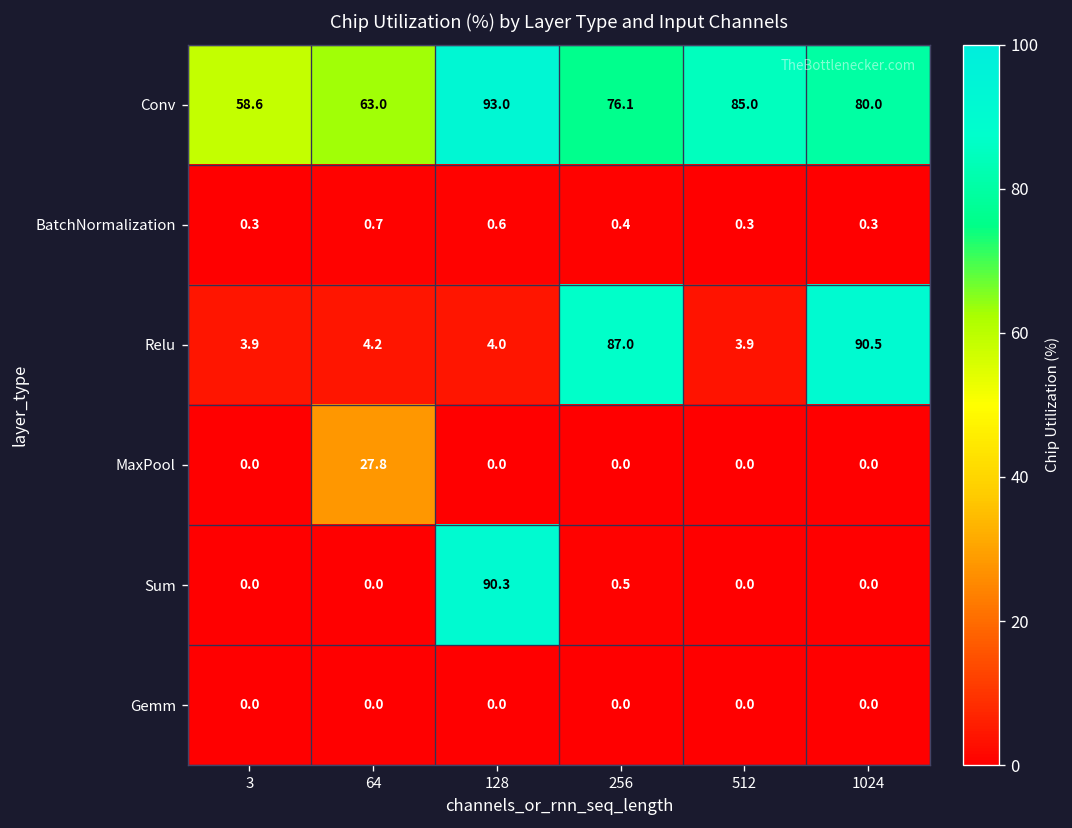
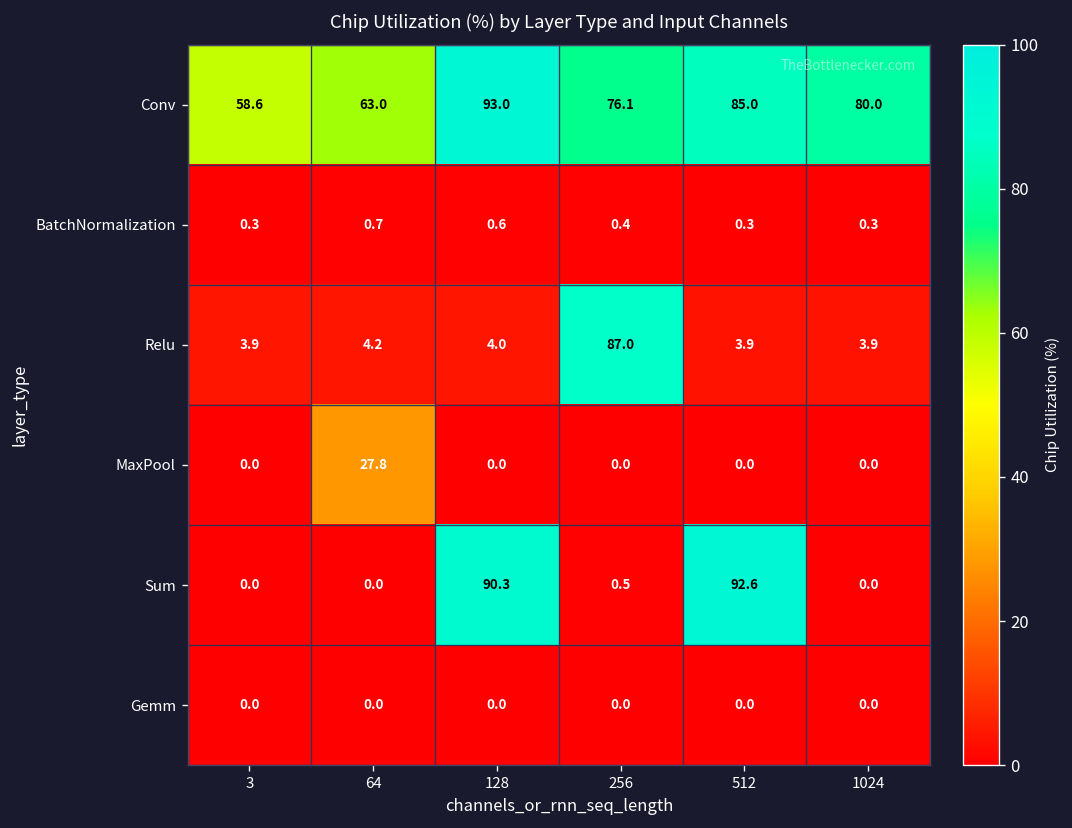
  {
    "Conv": {
      "3": 58.6,
      "64": 63.0,
      "128": 93.0,
      "256": 76.1,
      "512": 85.0
    },
    "BatchNormalization": {
      "3": 0.3,
      "64": 0.7,
      "128": 0.6,
      "256": 0.4,
      "512": 0.3,
      "1024": 0.3
    },
    "Relu": {
      "3": 3.9,
      "64": 4.2,
      "128": 4.0,
      "256": 87.0,
      "512": 3.9,
-     "1024": 90.5
+     "1024": 3.9
    },
    "MaxPool": {
      "3": 0.0,
      "64": 27.8,
      "128": 0.0,
      "256": 0.0,
      "512": 0.0,
      "1024": 0.0
    },
    "Sum": {
      "3": 0.0,
      "64": 0.0,
      "128": 90.3,
      "256": 0.5,
-     "512": 0.0,
+     "512": 92.6,
      "1024": 0.0
    },
    "Gemm": {
      "3": 0.0,
      "64": 0.0,
      "128": 0.0,
      "256": 0.0,
      "512": 0.0,
      "1024": 0.0
    }
  }
